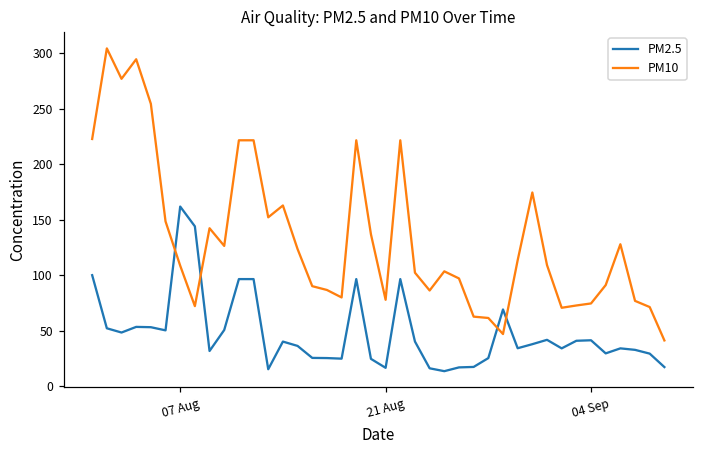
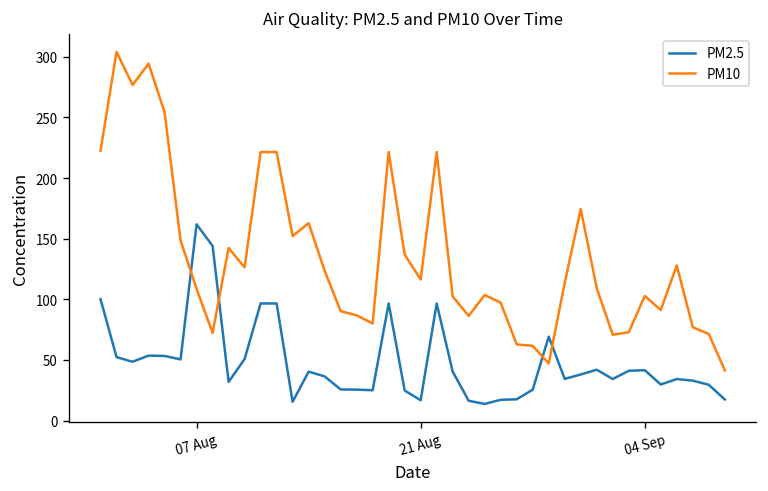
  {
    "PM2.5": {
      "07 Aug": 162,
      "21 Aug": 17,
      "04 Sep": 42
    },
    "PM10": {
      "07 Aug": 109,
-     "21 Aug": 78,
-     "04 Sep": 75
+     "21 Aug": 116,
+     "04 Sep": 103
    }
  }
